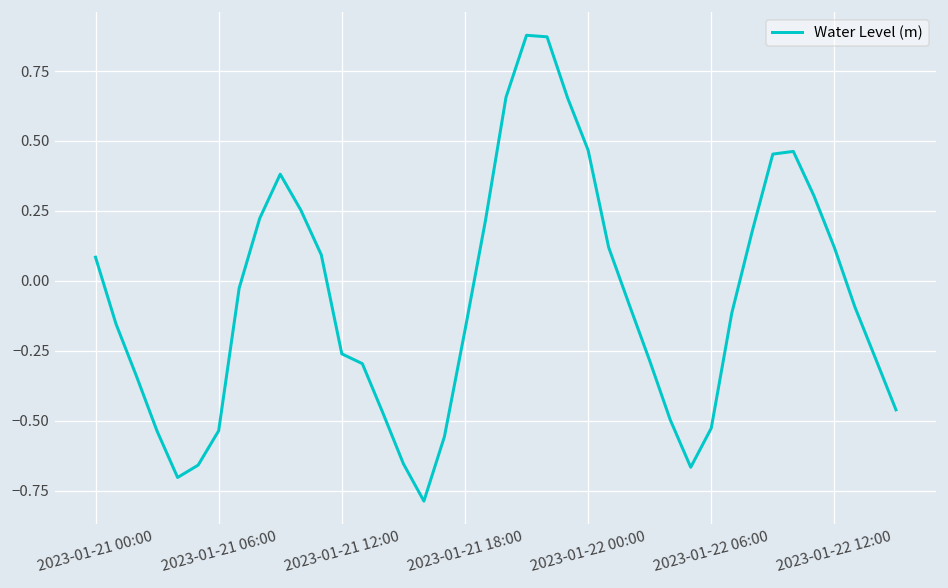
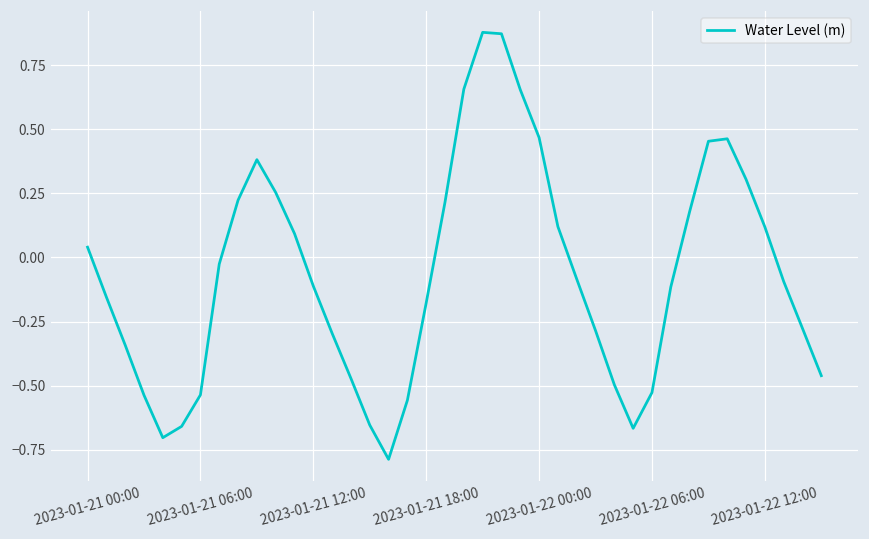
  {
-   "2023-01-21 00:00": 0.08,
+   "2023-01-21 00:00": 0.04,
    "2023-01-21 06:00": -0.54,
-   "2023-01-21 12:00": -0.26,
+   "2023-01-21 12:00": -0.11,
    "2023-01-21 18:00": -0.18,
    "2023-01-22 00:00": 0.47,
    "2023-01-22 06:00": -0.53,
    "2023-01-22 12:00": 0.12
  }
